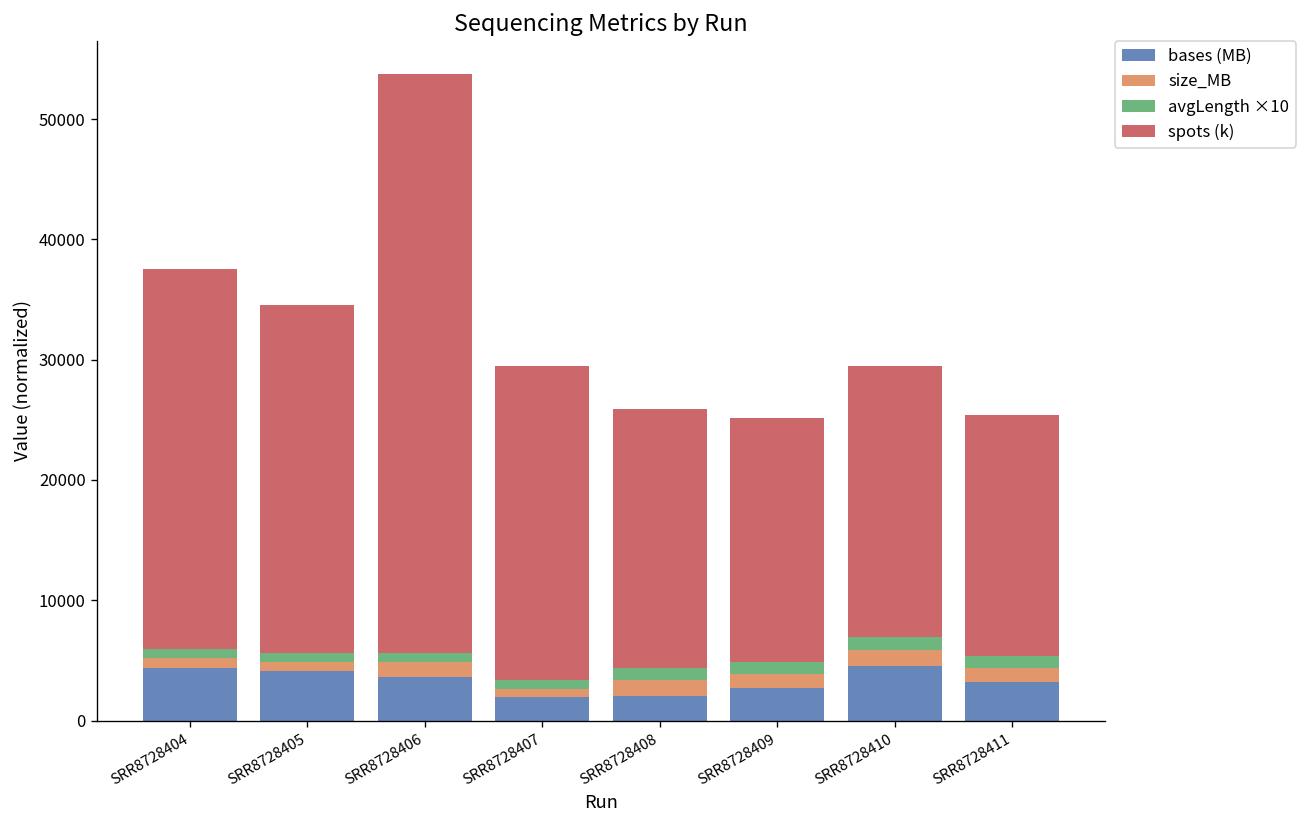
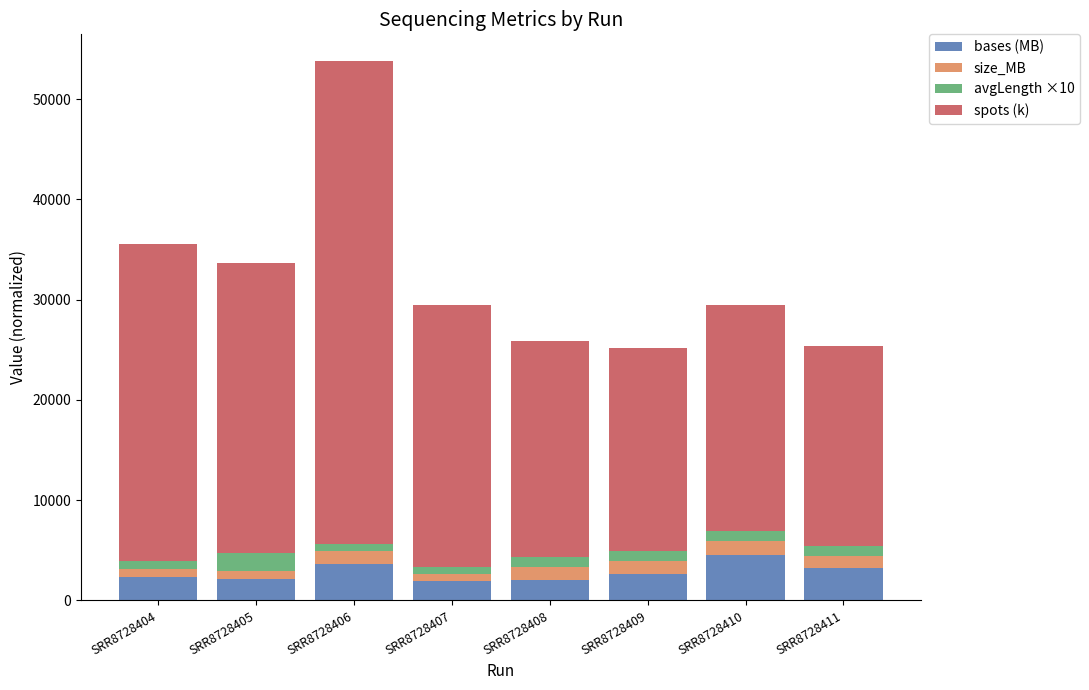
  {
    "bases (MB)": {
-     "SRR8728404": 4400,
-     "SRR8728405": 4100,
+     "SRR8728404": 2400,
+     "SRR8728405": 2200,
      "SRR8728406": 3600,
      "SRR8728407": 2000,
      "SRR8728408": 2100,
      "SRR8728409": 2700,
      "SRR8728410": 4600,
      "SRR8728411": 3200
    },
    "avgLength ×10": {
      "SRR8728404": 800,
-     "SRR8728405": 800,
+     "SRR8728405": 1800,
      "SRR8728406": 800,
      "SRR8728407": 800,
      "SRR8728408": 1000,
      "SRR8728409": 1000,
      "SRR8728410": 1000,
      "SRR8728411": 1000
    }
  }
